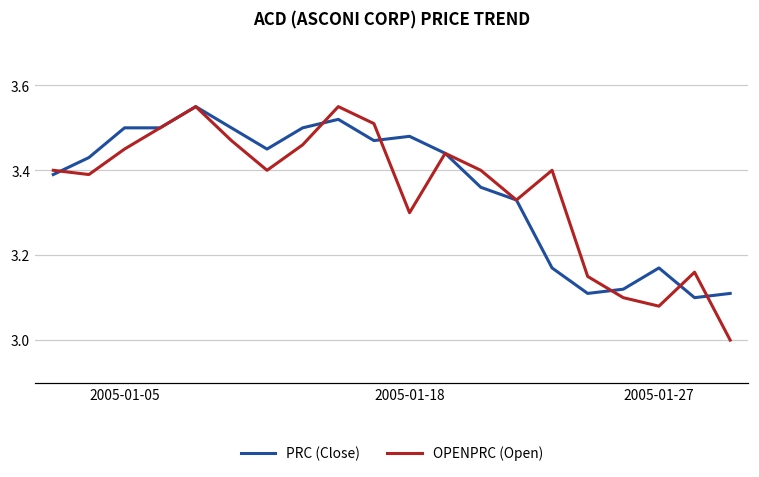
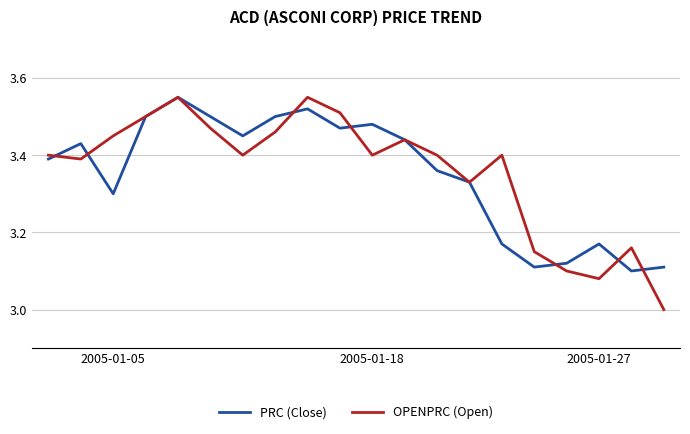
  {
    "PRC (Close)": {
-     "2005-01-05": 3.5,
+     "2005-01-05": 3.3,
      "2005-01-18": 3.48,
      "2005-01-27": 3.17
    },
    "OPENPRC (Open)": {
      "2005-01-05": 3.45,
-     "2005-01-18": 3.3,
+     "2005-01-18": 3.4,
      "2005-01-27": 3.08
    }
  }
